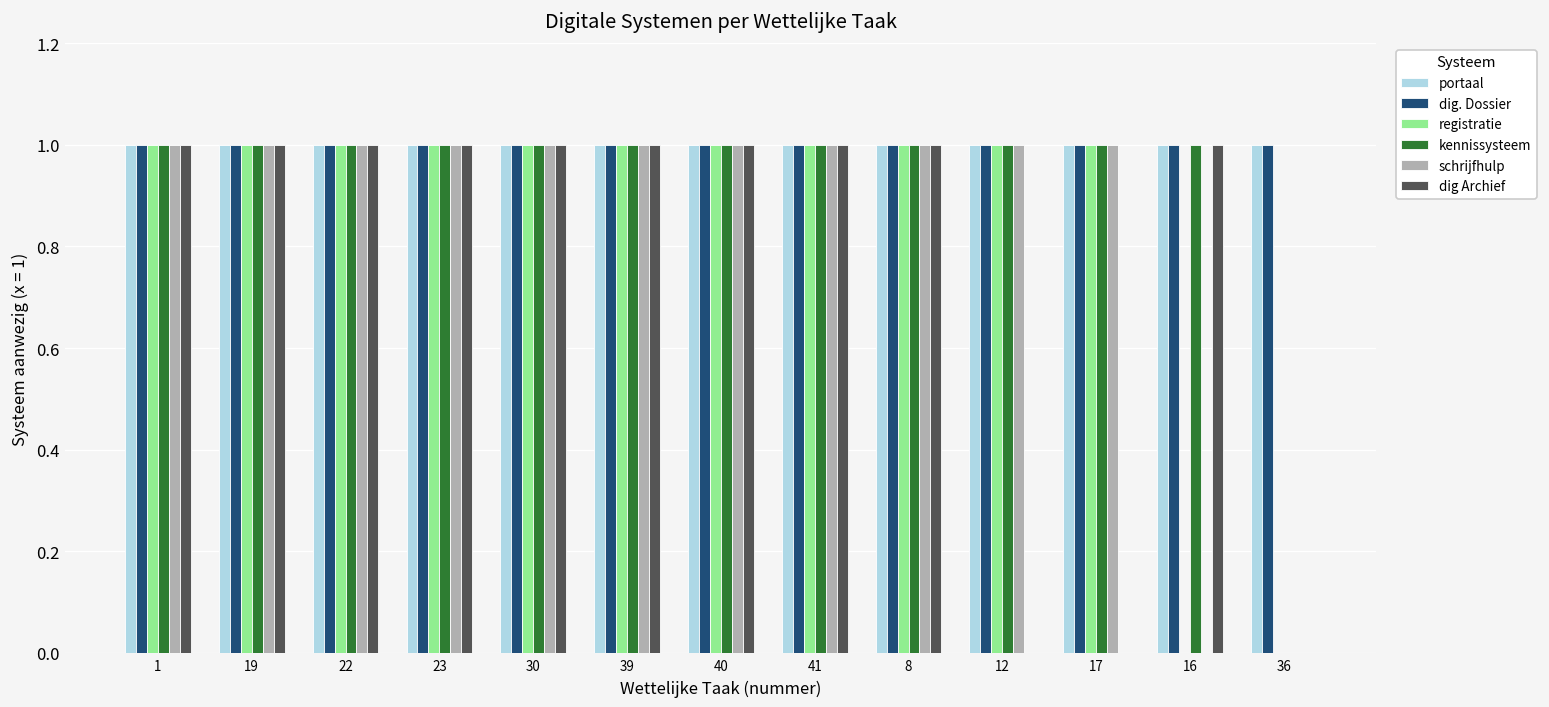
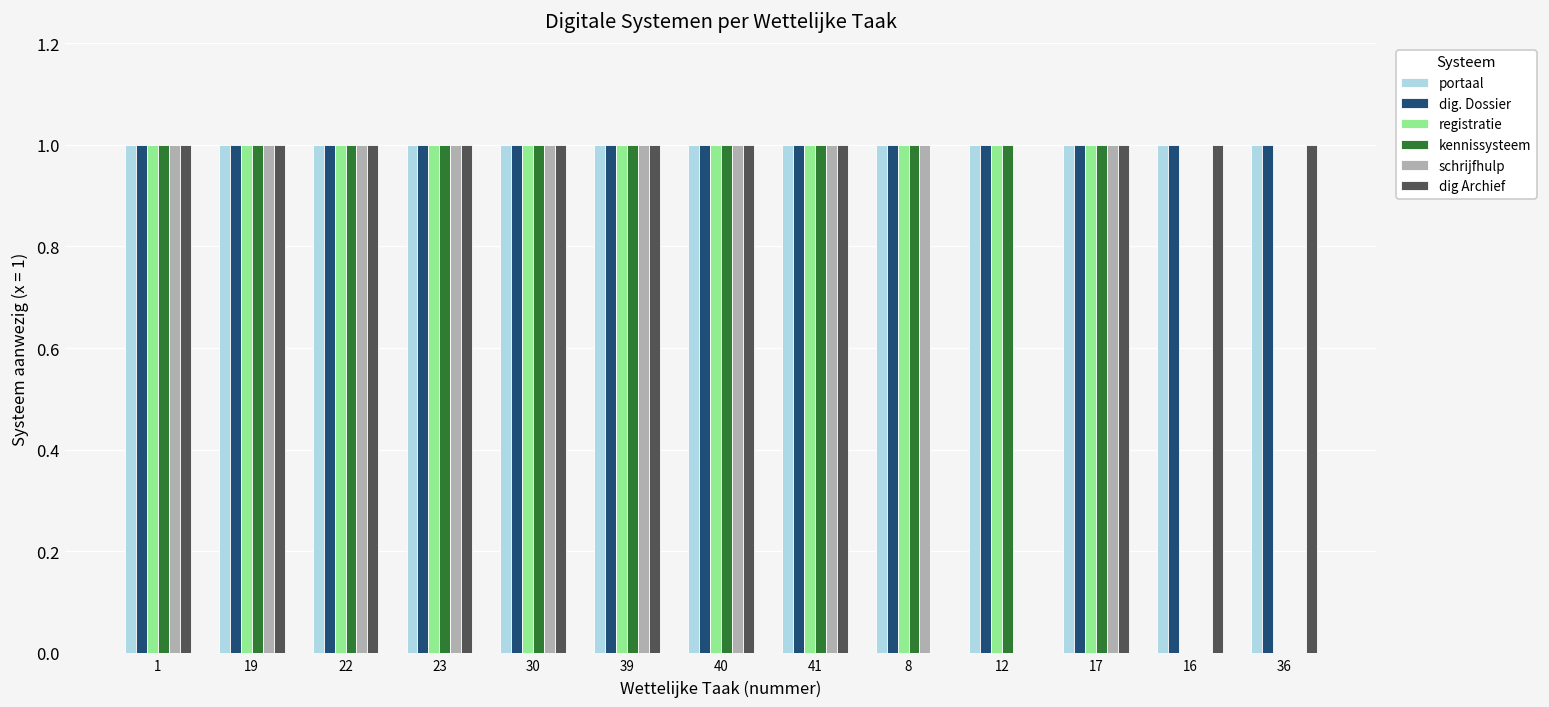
  {
    "portaal": {
      "1": 1,
      "19": 1,
      "22": 1,
      "23": 1,
      "30": 1,
      "39": 1,
      "40": 1,
      "41": 1,
      "8": 1,
      "12": 1,
      "17": 1,
      "16": 1,
      "36": 1
    },
    "dig. Dossier": {
      "1": 1,
      "19": 1,
      "22": 1,
      "23": 1,
      "30": 1,
      "39": 1,
      "40": 1,
      "41": 1,
      "8": 1,
      "12": 1,
      "17": 1,
      "16": 1,
      "36": 1
    },
    "registratie": {
      "1": 1,
      "19": 1,
      "22": 1,
      "23": 1,
      "30": 1,
      "39": 1,
      "40": 1,
      "41": 1,
      "8": 1,
      "12": 1,
      "17": 1,
      "16": 0,
      "36": 0
    },
    "kennissysteem": {
      "1": 1,
      "19": 1,
      "22": 1,
      "23": 1,
      "30": 1,
      "39": 1,
      "40": 1,
      "41": 1,
      "8": 1,
      "12": 1,
      "17": 1,
-     "16": 1,
+     "16": 0,
      "36": 0
    },
    "schrijfhulp": {
      "1": 1,
      "19": 1,
      "22": 1,
      "23": 1,
      "30": 1,
      "39": 1,
      "40": 1,
      "41": 1,
      "8": 1,
-     "12": 1,
+     "12": 0,
      "17": 1,
      "16": 0,
      "36": 0
    },
    "dig Archief": {
      "1": 1,
      "19": 1,
      "22": 1,
      "23": 1,
      "30": 1,
      "39": 1,
      "40": 1,
      "41": 1,
-     "8": 1,
+     "8": 0,
      "12": 0,
-     "17": 0,
+     "17": 1,
      "16": 1,
-     "36": 0
+     "36": 1
    }
  }
